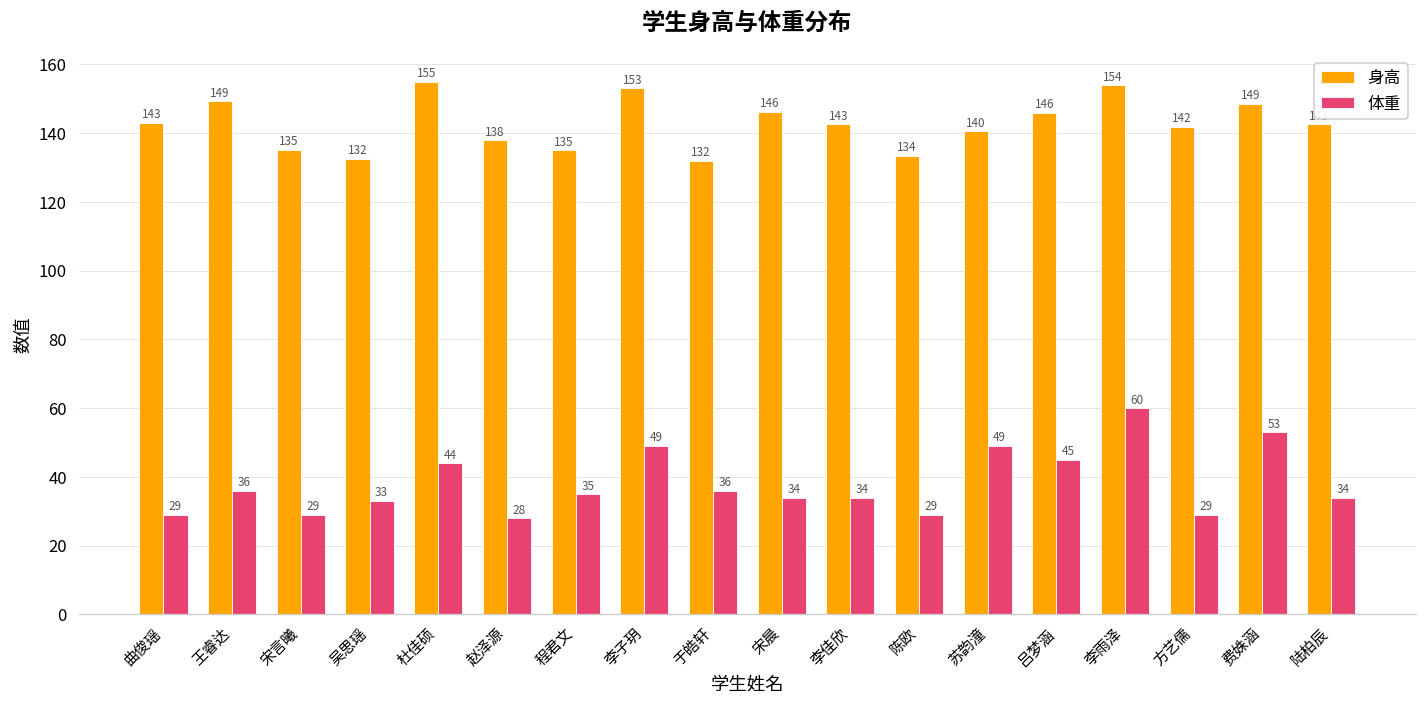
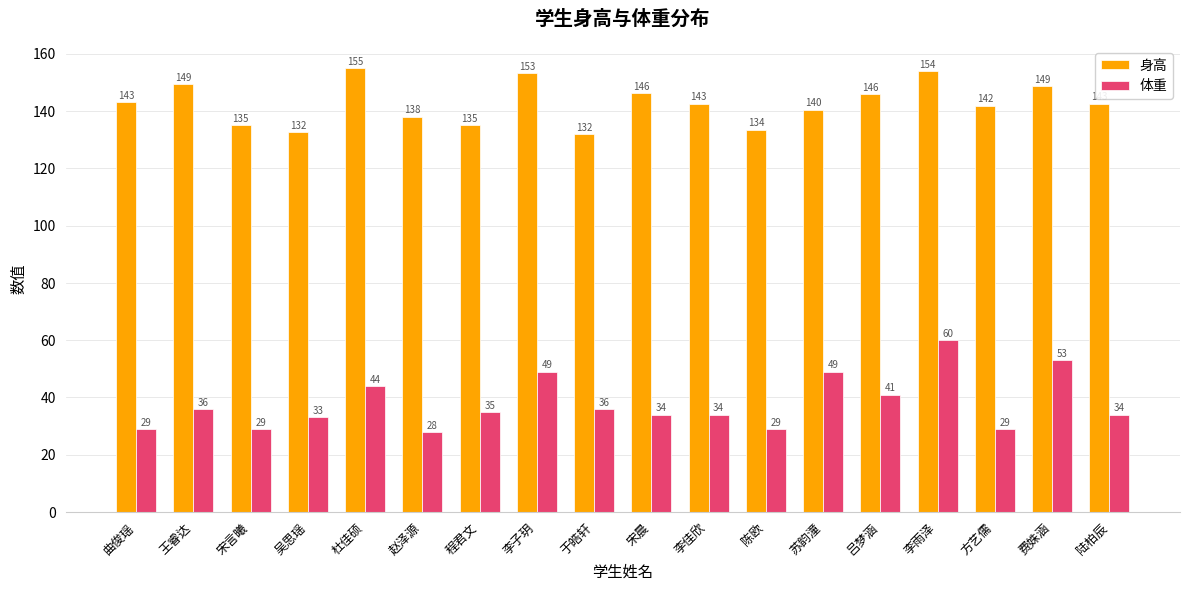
  {
    "身高": {
      "曲俊瑶": 143,
      "王睿达": 149,
      "宋言曦": 135,
      "吴思瑶": 132,
      "杜佳硕": 155,
      "赵泽源": 138,
      "程君文": 135,
      "李子玥": 153,
      "于皓轩": 132,
      "宋晨": 146,
      "李佳欣": 143,
      "陈欧": 134,
      "苏韵潼": 140,
      "吕梦涵": 146,
      "李雨泽": 154,
      "方艺儒": 142,
      "费姝涵": 149
    },
    "体重": {
      "曲俊瑶": 29,
      "王睿达": 36,
      "宋言曦": 29,
      "吴思瑶": 33,
      "杜佳硕": 44,
      "赵泽源": 28,
      "程君文": 35,
      "李子玥": 49,
      "于皓轩": 36,
      "宋晨": 34,
      "李佳欣": 34,
      "陈欧": 29,
      "苏韵潼": 49,
-     "吕梦涵": 45,
+     "吕梦涵": 41,
      "李雨泽": 60,
      "方艺儒": 29,
      "费姝涵": 53,
      "陆柏辰": 34
    }
  }
